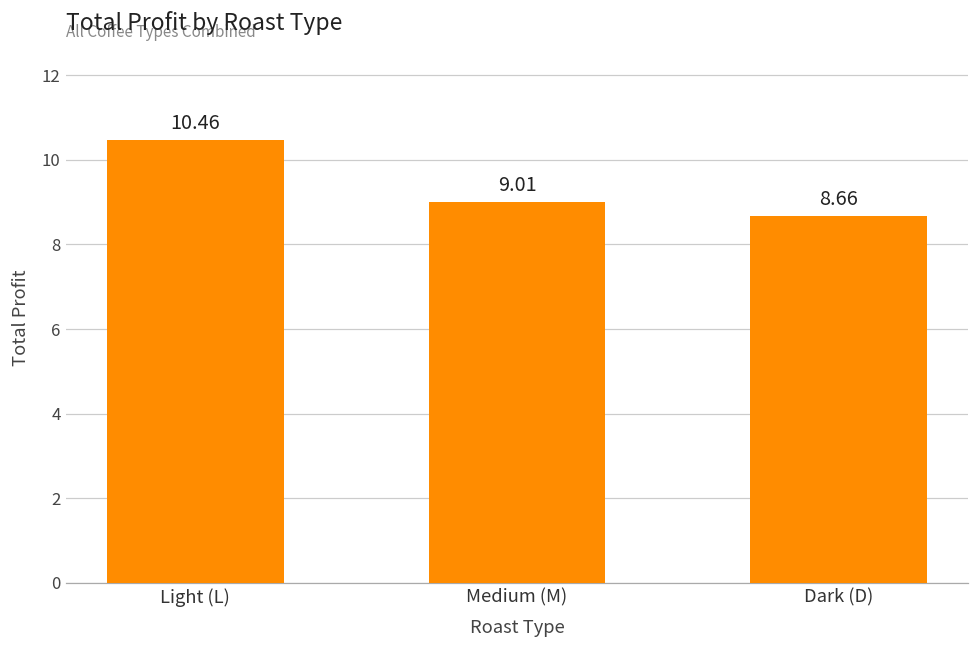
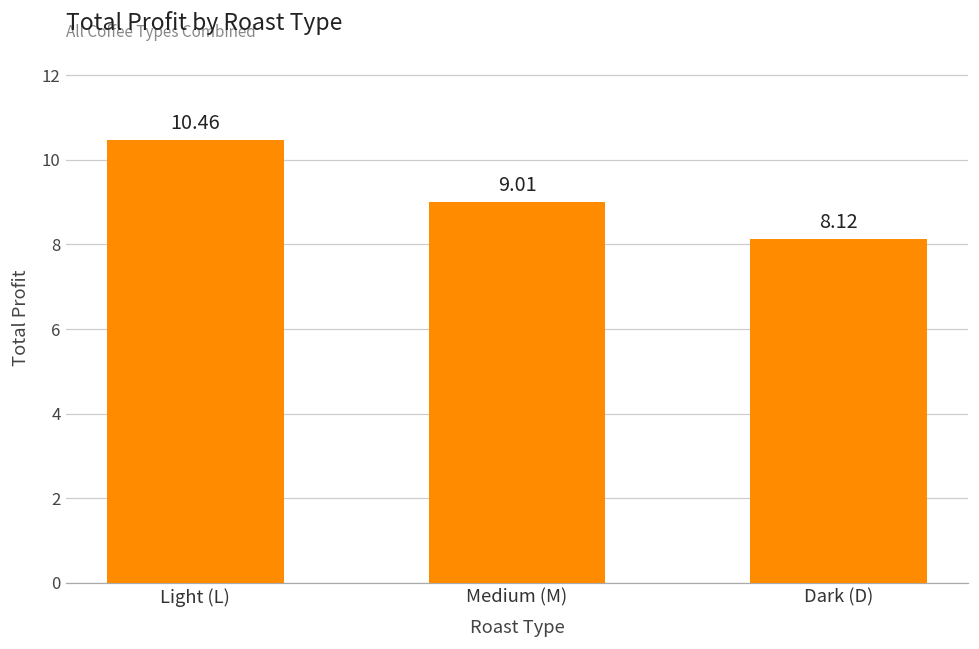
  {
    "Light (L)": 10.46,
    "Medium (M)": 9.01,
-   "Dark (D)": 8.66
+   "Dark (D)": 8.12
  }
